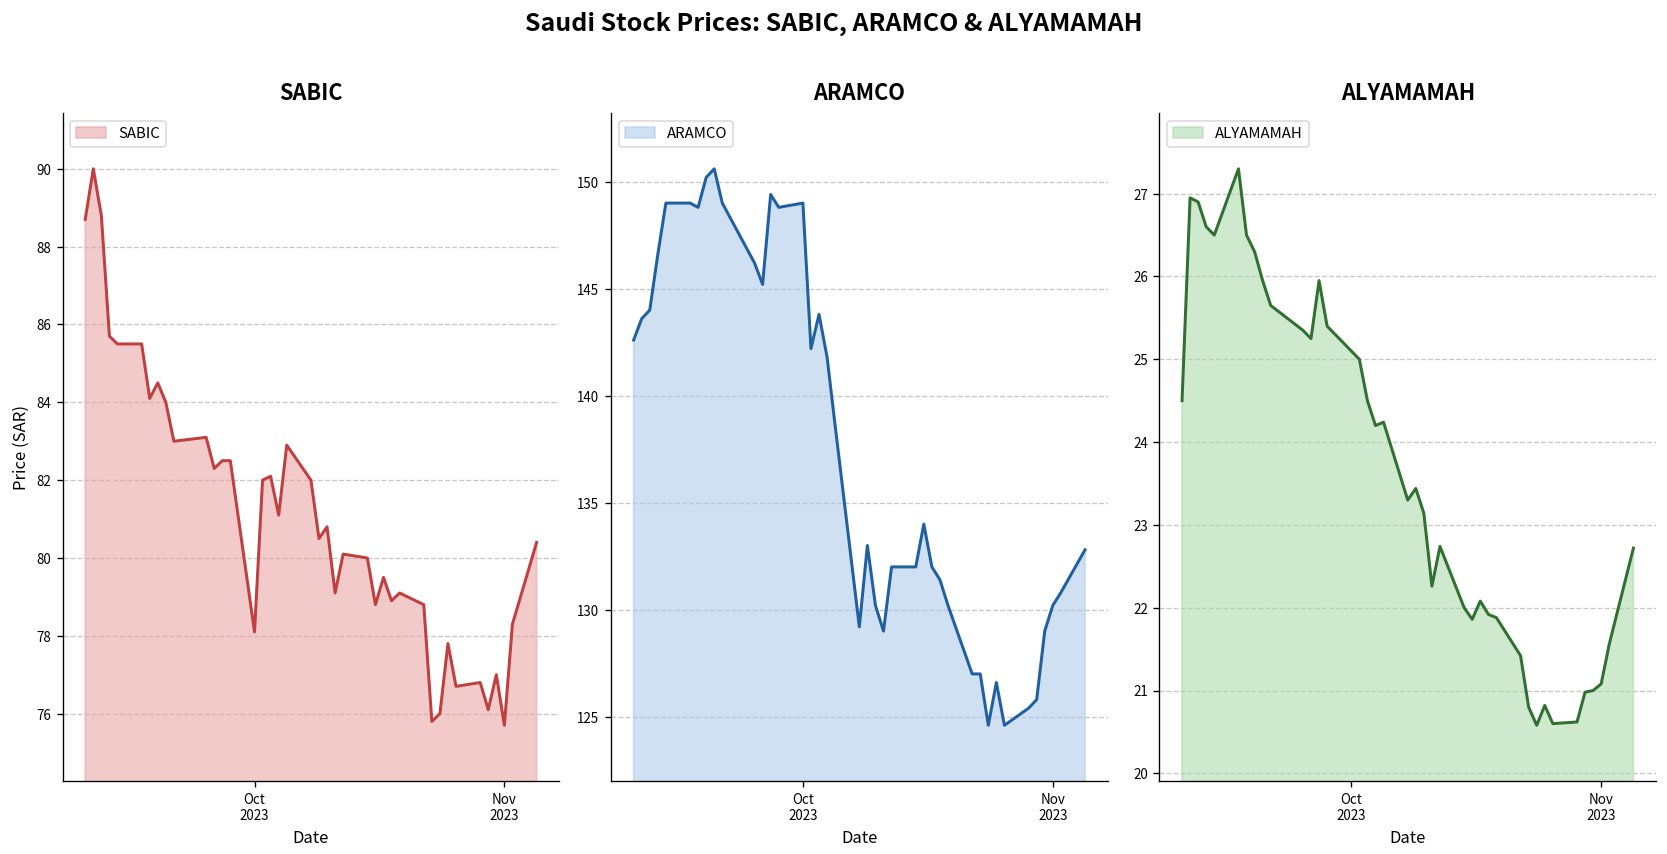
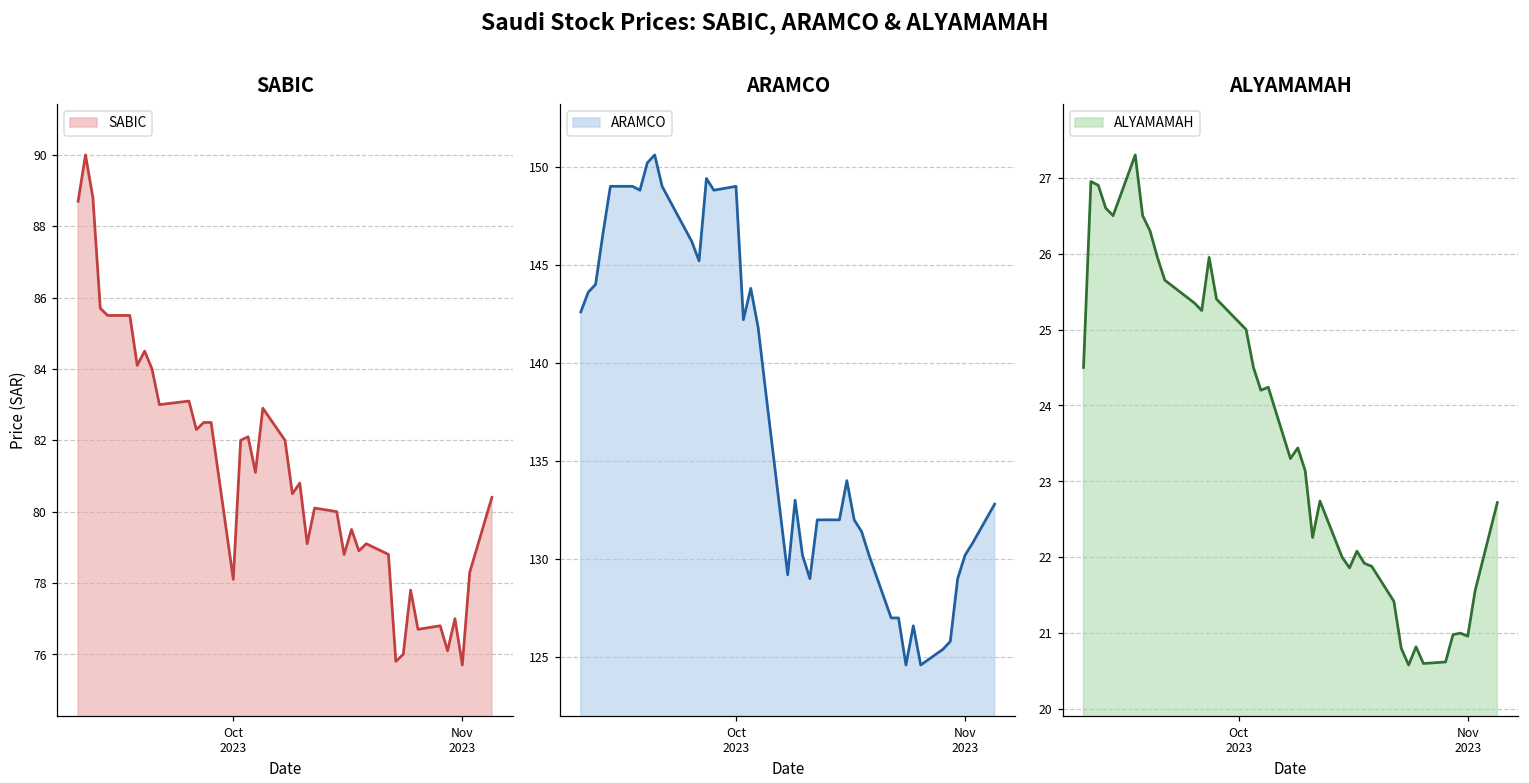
  {
    "SABIC": {
      "Oct 2023": 78.1,
      "Nov 2023": 75.7
    },
    "ARAMCO": {
      "Oct 2023": 149.0,
      "Nov 2023": 130.2
    },
    "ALYAMAMAH": {
      "Oct 2023": 25.1,
-     "Nov 2023": 21.1
+     "Nov 2023": 21.0
    }
  }
